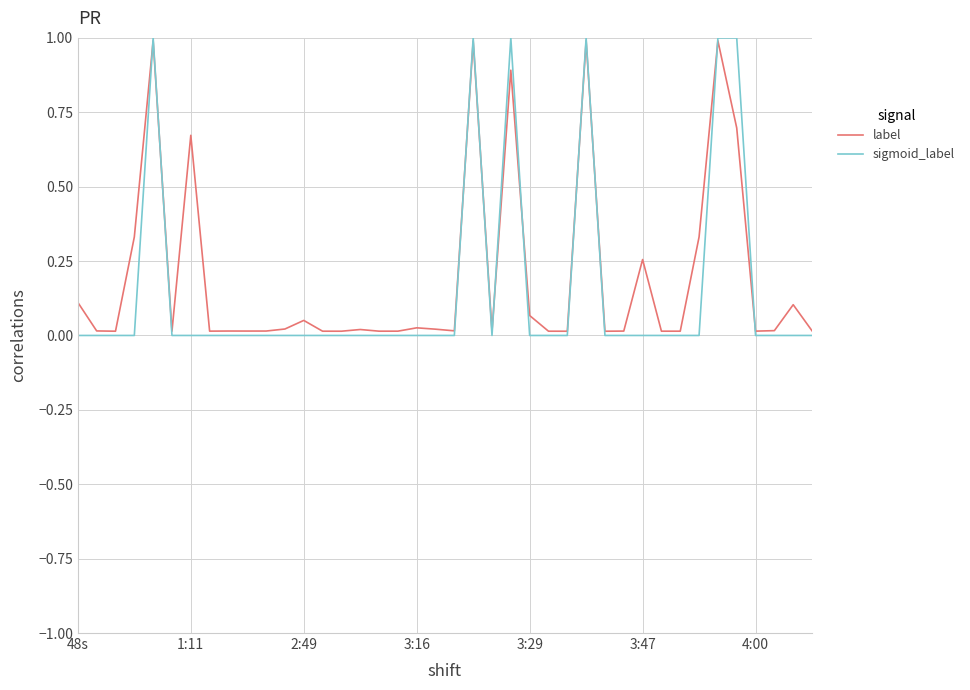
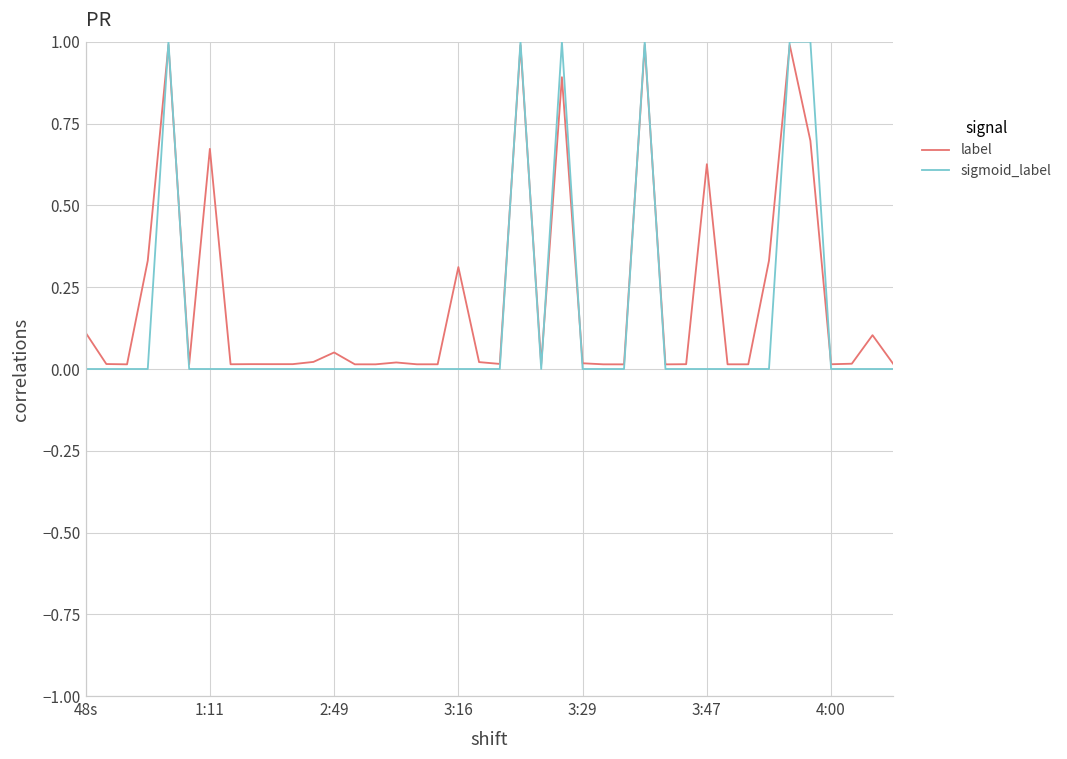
  {
    "label": {
      "48s": 0.11,
      "1:11": 0.67,
      "2:49": 0.05,
-     "3:16": 0.03,
-     "3:29": 0.07,
-     "3:47": 0.26,
+     "3:16": 0.31,
+     "3:29": 0.02,
+     "3:47": 0.63,
      "4:00": 0.01
    },
    "sigmoid_label": {
      "48s": 0.00,
      "1:11": 0.00,
      "2:49": 0.00,
      "3:16": 0.00,
      "3:29": 0.00,
      "3:47": 0.00,
      "4:00": 0.00
    }
  }
